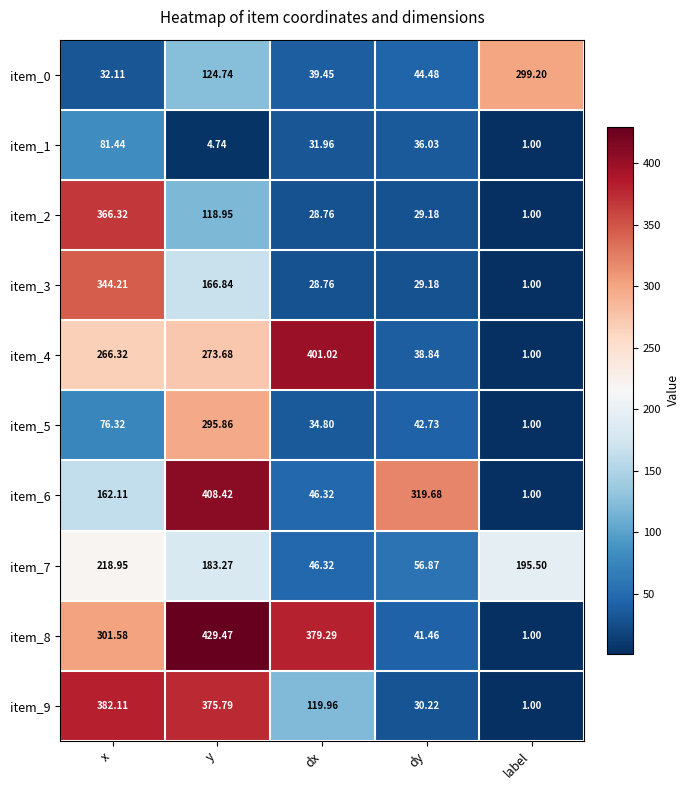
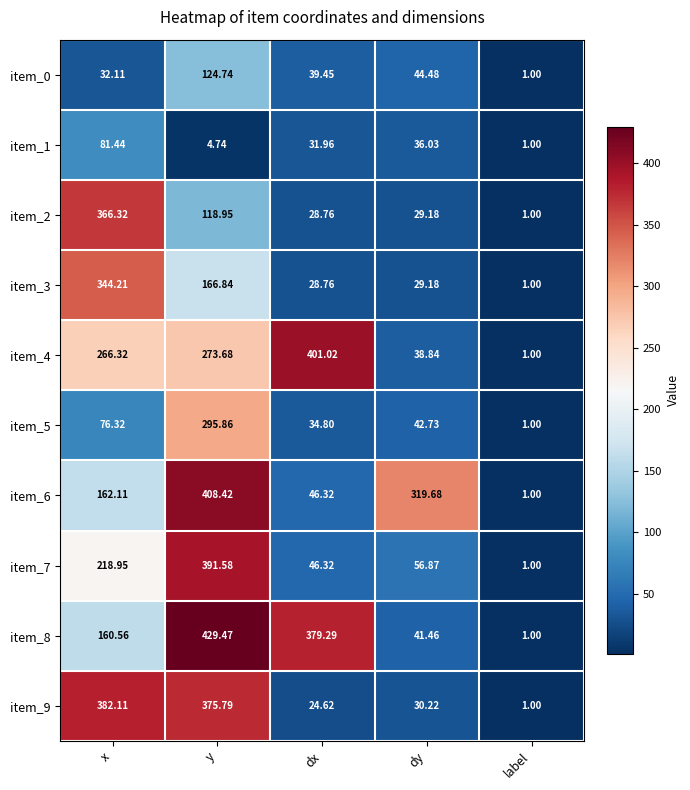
  {
    "item_0": {
      "x": 32.11,
      "y": 124.74,
      "dx": 39.45,
      "dy": 44.48,
-     "label": 299.20
+     "label": 1.00
    },
    "item_1": {
      "x": 81.44,
      "y": 4.74,
      "dx": 31.96,
      "dy": 36.03,
      "label": 1.00
    },
    "item_2": {
      "x": 366.32,
      "y": 118.95,
      "dx": 28.76,
      "dy": 29.18,
      "label": 1.00
    },
    "item_3": {
      "x": 344.21,
      "y": 166.84,
      "dx": 28.76,
      "dy": 29.18,
      "label": 1.00
    },
    "item_4": {
      "x": 266.32,
      "y": 273.68,
      "dx": 401.02,
      "dy": 38.84,
      "label": 1.00
    },
    "item_5": {
      "x": 76.32,
      "y": 295.86,
      "dx": 34.80,
      "dy": 42.73,
      "label": 1.00
    },
    "item_6": {
      "x": 162.11,
      "y": 408.42,
      "dx": 46.32,
      "dy": 319.68,
      "label": 1.00
    },
    "item_7": {
      "x": 218.95,
-     "y": 183.27,
+     "y": 391.58,
      "dx": 46.32,
      "dy": 56.87,
-     "label": 195.50
+     "label": 1.00
    },
    "item_8": {
-     "x": 301.58,
+     "x": 160.56,
      "y": 429.47,
      "dx": 379.29,
      "dy": 41.46,
      "label": 1.00
    },
    "item_9": {
      "x": 382.11,
      "y": 375.79,
-     "dx": 119.96,
+     "dx": 24.62,
      "dy": 30.22,
      "label": 1.00
    }
  }
